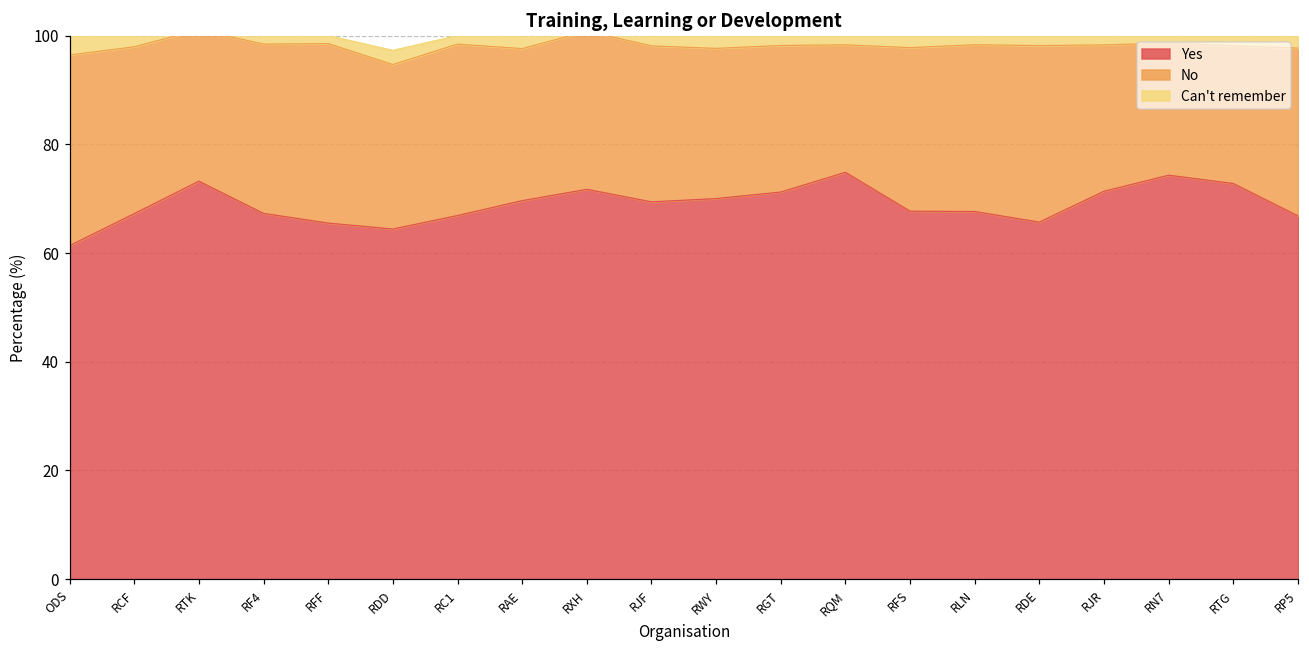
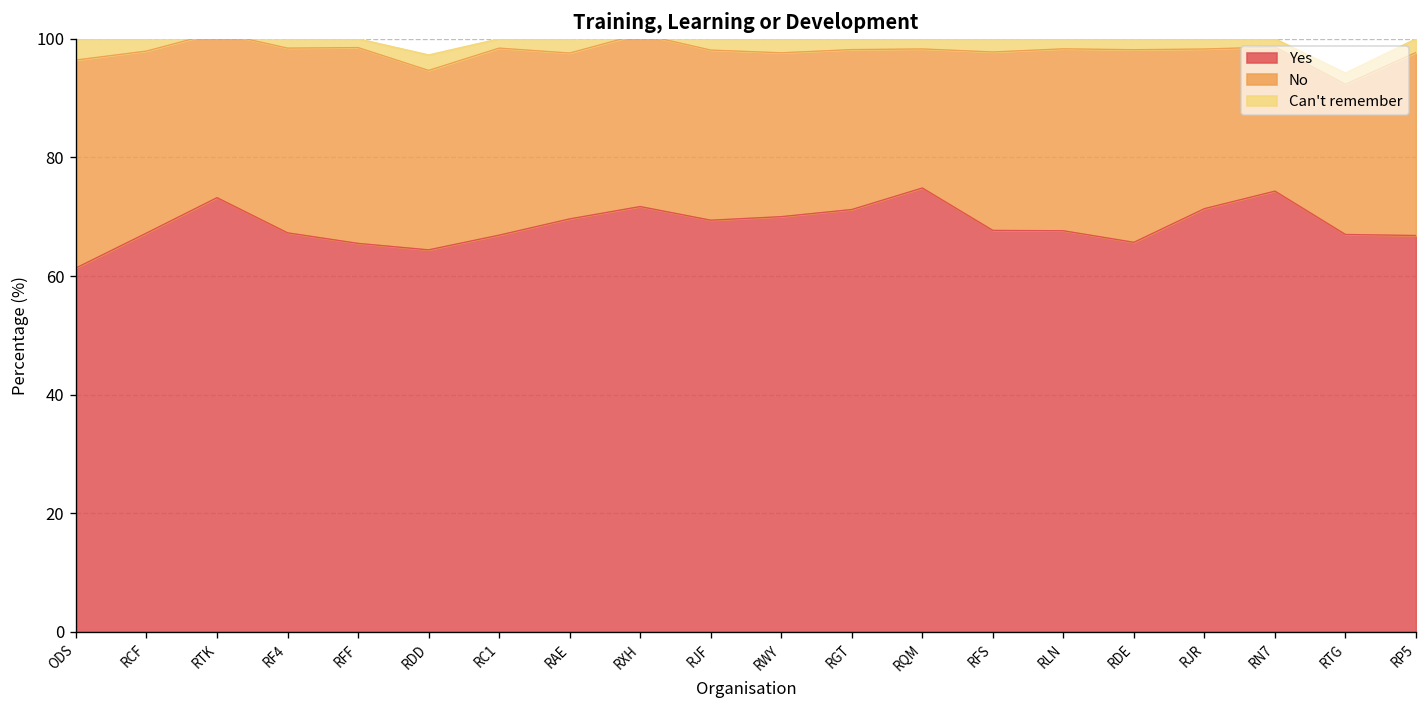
  {
    "Yes": {
      "ODS": 61,
      "RCF": 67,
      "RTK": 73,
      "RF4": 67,
      "RFF": 66,
      "RDD": 64,
      "RC1": 67,
      "RAE": 70,
      "RXH": 72,
      "RJF": 69,
      "RWY": 70,
      "RGT": 71,
      "RQM": 75,
      "RFS": 68,
      "RLN": 68,
      "RDE": 66,
      "RJR": 71,
      "RN7": 74,
-     "RTG": 73,
+     "RTG": 67,
      "RP5": 67
    },
    "No": {
      "ODS": 35,
      "RCF": 31,
      "RF4": 31,
      "RFF": 33,
      "RDD": 30,
      "RC1": 32,
      "RAE": 28,
      "RJF": 29,
      "RWY": 28,
      "RGT": 27,
      "RQM": 23,
      "RFS": 30,
      "RLN": 31,
      "RDE": 32,
      "RJR": 27,
      "RP5": 31
    },
    "Can't remember": {
      "ODS": 4,
      "RCF": 2,
      "RF4": 2,
      "RFF": 1,
      "RDD": 3,
      "RC1": 2,
      "RAE": 2,
      "RJF": 2,
      "RWY": 2,
      "RGT": 2,
      "RQM": 2,
      "RFS": 2,
      "RLN": 2,
      "RDE": 2,
      "RJR": 2,
      "RN7": 1,
      "RP5": 2
    }
  }
